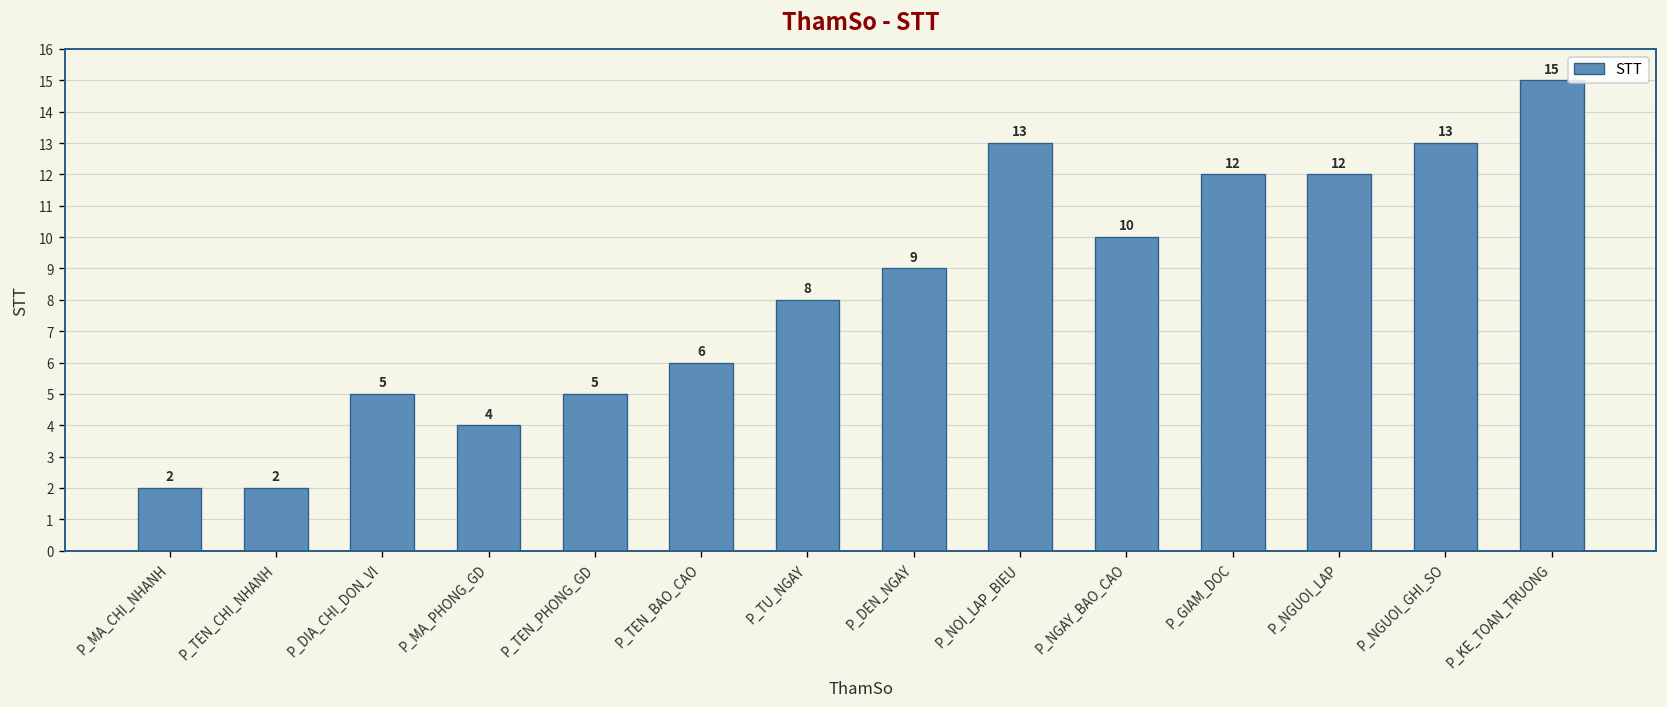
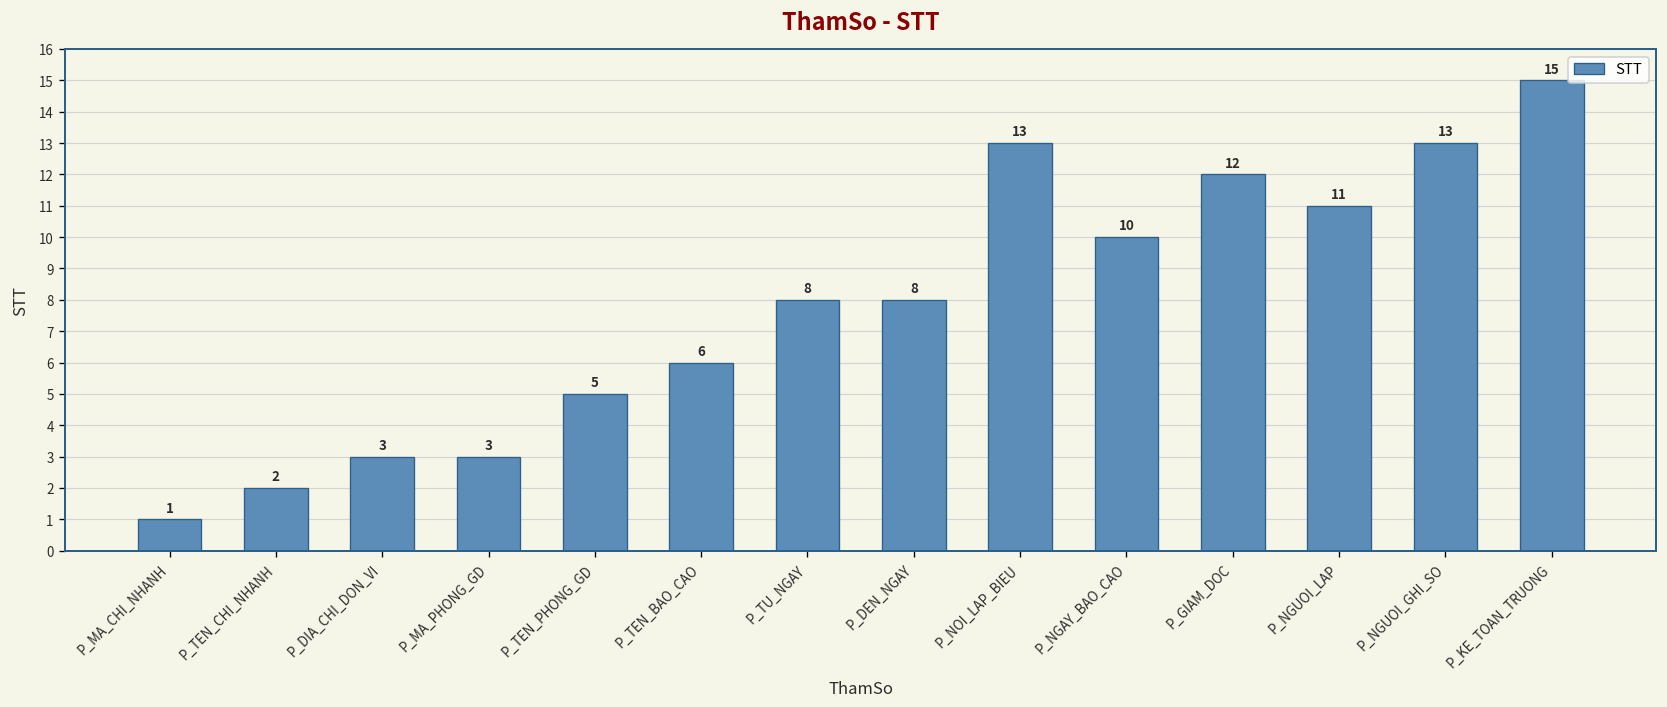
  {
-   "P_MA_CHI_NHANH": 2,
+   "P_MA_CHI_NHANH": 1,
    "P_TEN_CHI_NHANH": 2,
-   "P_DIA_CHI_DON_VI": 5,
-   "P_MA_PHONG_GD": 4,
+   "P_DIA_CHI_DON_VI": 3,
+   "P_MA_PHONG_GD": 3,
    "P_TEN_PHONG_GD": 5,
    "P_TEN_BAO_CAO": 6,
    "P_TU_NGAY": 8,
-   "P_DEN_NGAY": 9,
+   "P_DEN_NGAY": 8,
    "P_NOI_LAP_BIEU": 13,
    "P_NGAY_BAO_CAO": 10,
    "P_GIAM_DOC": 12,
-   "P_NGUOI_LAP": 12,
+   "P_NGUOI_LAP": 11,
    "P_NGUOI_GHI_SO": 13,
    "P_KE_TOAN_TRUONG": 15
  }
